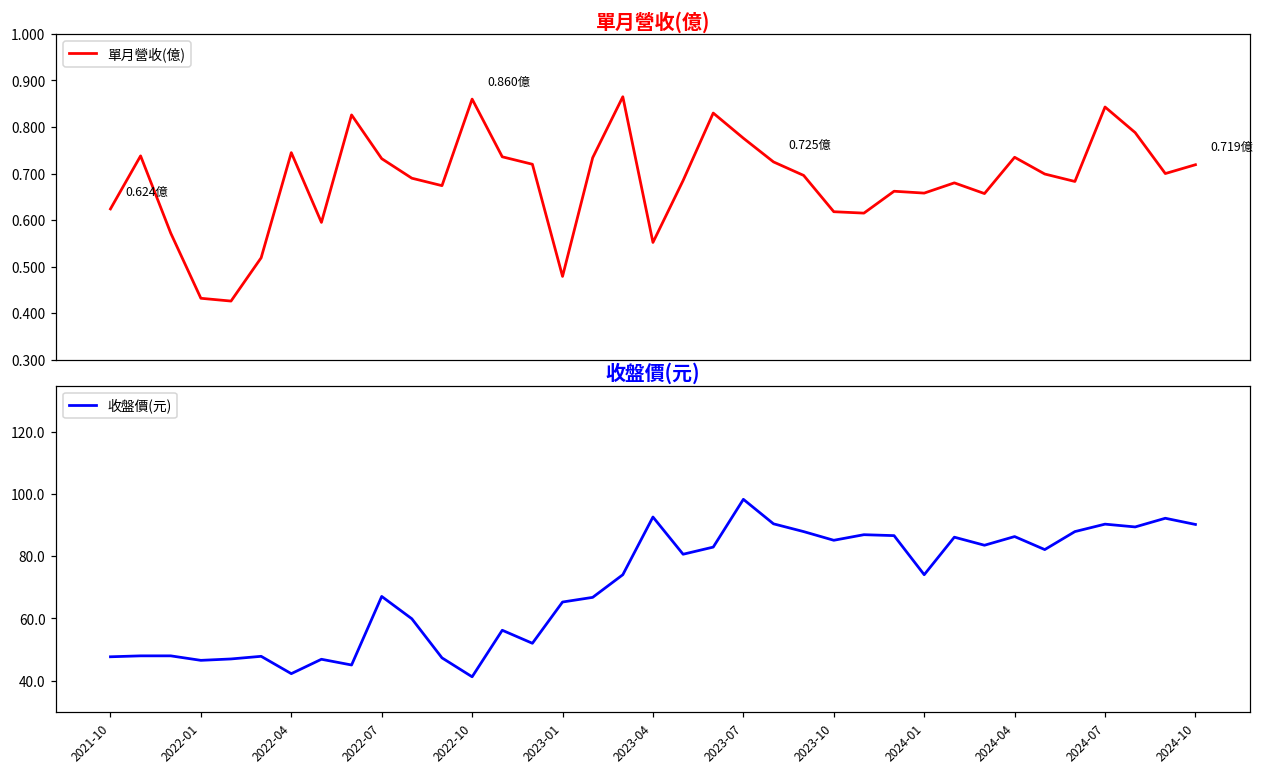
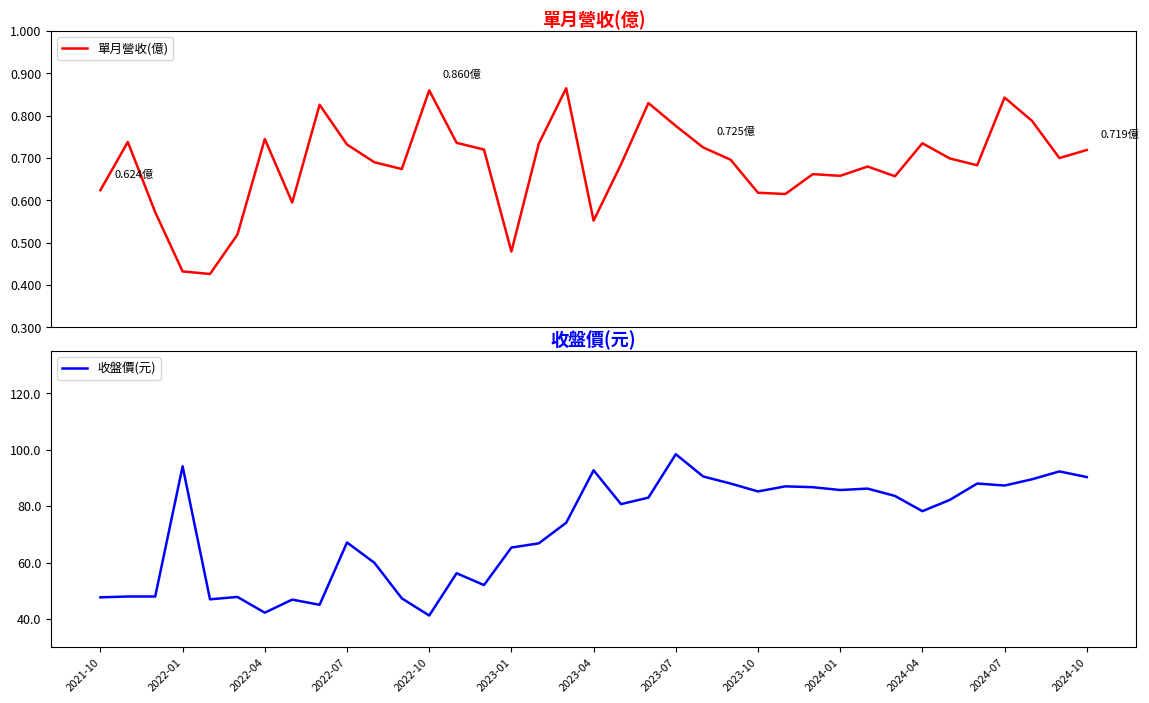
  {
    "收盤價(元)": {
      "2021-10": 48,
-     "2022-01": 47,
+     "2022-01": 94,
      "2022-04": 42,
      "2022-07": 67,
      "2022-10": 41,
      "2023-01": 65,
      "2023-04": 93,
      "2023-07": 98,
      "2023-10": 85,
-     "2024-01": 74,
-     "2024-04": 86,
-     "2024-07": 90,
+     "2024-01": 86,
+     "2024-04": 78,
+     "2024-07": 87,
      "2024-10": 90
    }
  }
